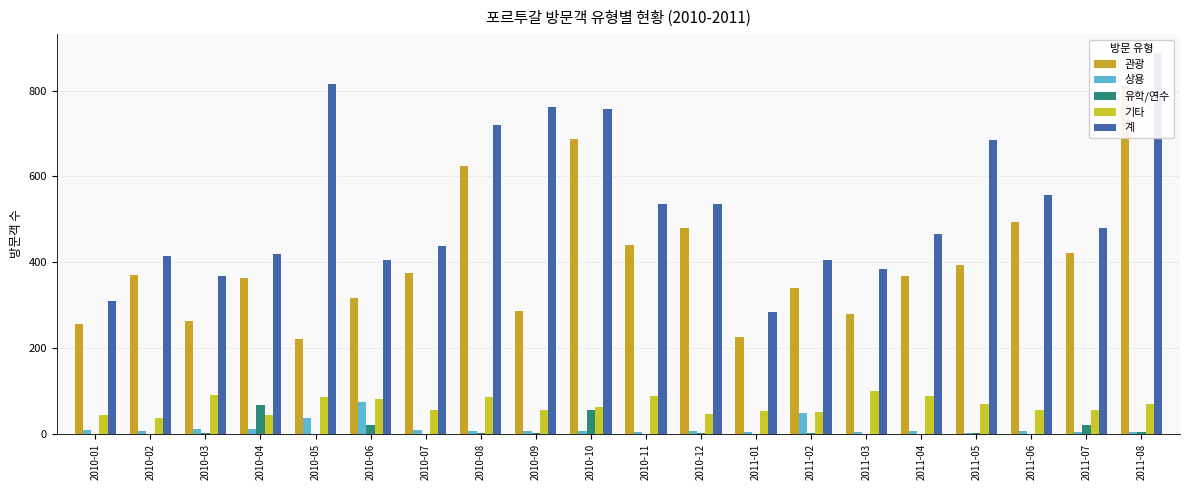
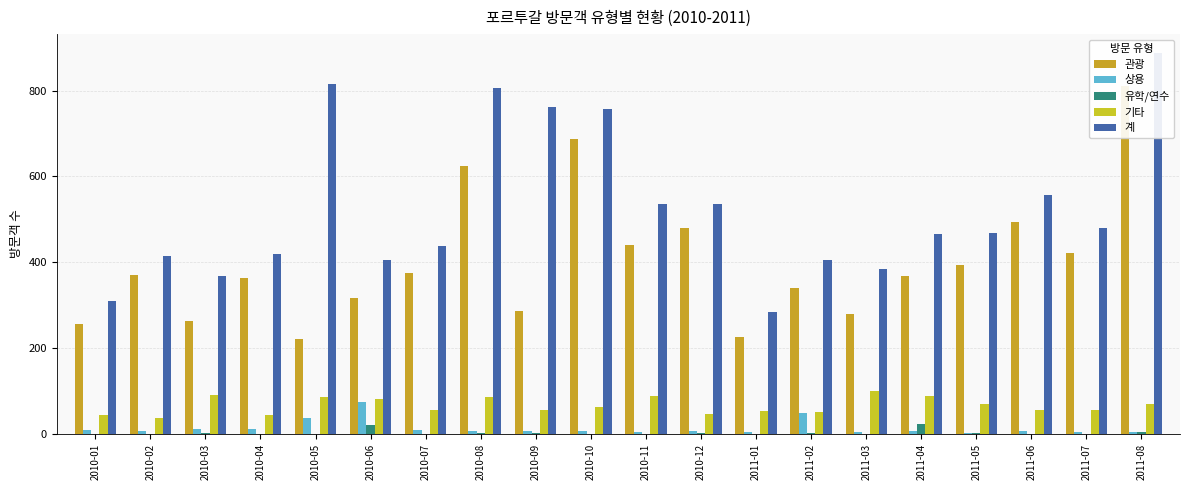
  {
    "상용": {
      "2010-01": 10,
      "2010-02": 10,
      "2010-03": 10,
      "2010-04": 10,
      "2010-05": 40,
      "2010-06": 70,
      "2010-07": 10,
      "2010-08": 10,
      "2010-09": 10,
      "2010-10": 10,
      "2010-12": 10,
      "2011-02": 50,
      "2011-04": 10,
      "2011-06": 10
    },
    "유학/연수": {
-     "2010-04": 70,
+     "2010-04": 0,
      "2010-05": 0,
      "2010-06": 20,
-     "2010-10": 60,
+     "2010-10": 0,
      "2010-11": 0,
-     "2011-04": 0,
-     "2011-07": 20
+     "2011-04": 20,
+     "2011-07": 0
    },
    "계": {
      "2010-01": 310,
      "2010-02": 420,
      "2010-03": 370,
      "2010-04": 420,
      "2010-05": 820,
      "2010-06": 410,
      "2010-07": 440,
-     "2010-08": 720,
+     "2010-08": 810,
      "2010-09": 760,
      "2010-10": 760,
      "2010-11": 540,
      "2010-12": 540,
      "2011-01": 280,
      "2011-02": 410,
      "2011-03": 390,
      "2011-04": 470,
-     "2011-05": 690,
+     "2011-05": 470,
      "2011-06": 560,
      "2011-07": 480
    }
  }
